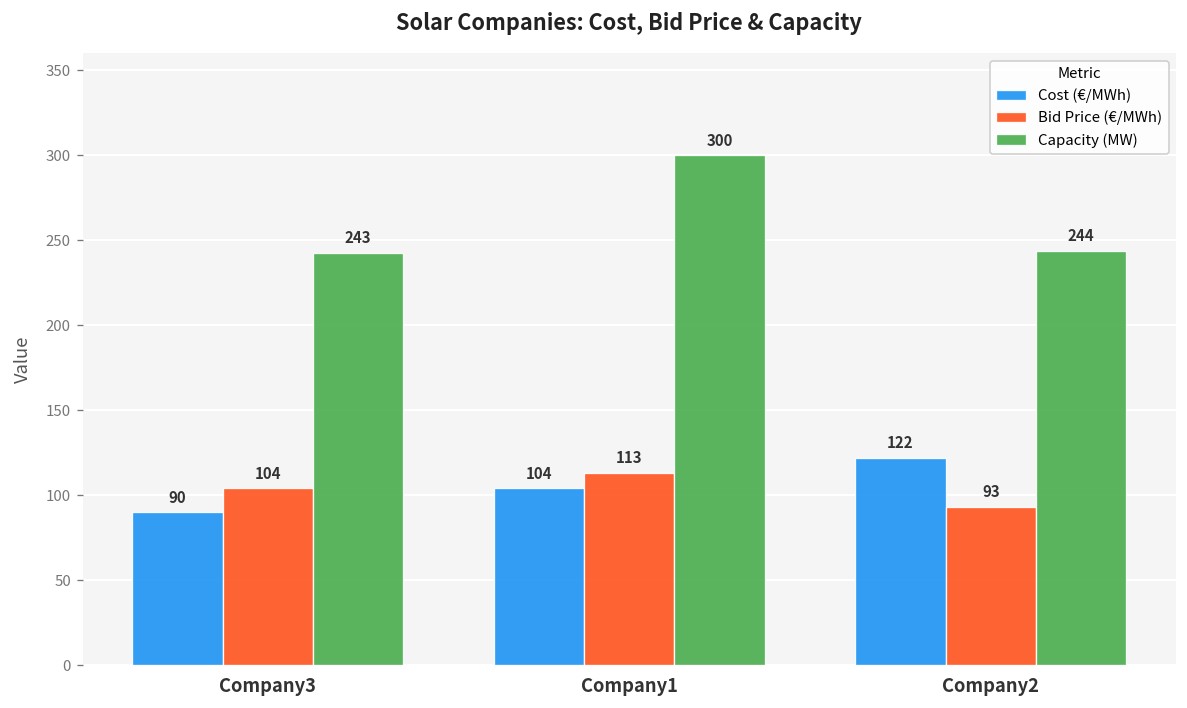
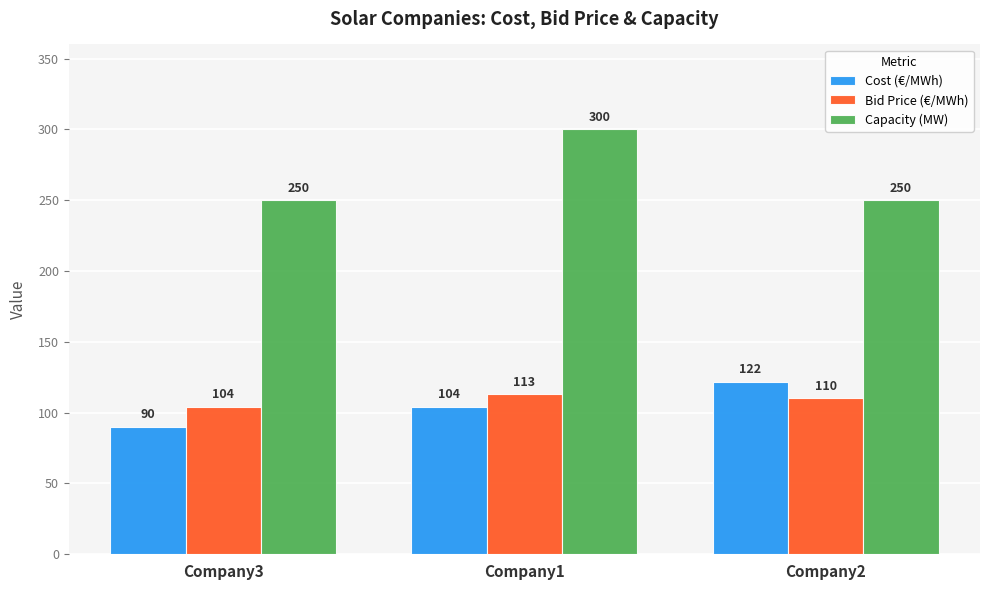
  {
    "Cost (€/MWh)": {
      "Company3": 90,
      "Company1": 104,
      "Company2": 122
    },
    "Bid Price (€/MWh)": {
      "Company3": 104,
      "Company1": 113,
-     "Company2": 93
+     "Company2": 110
    },
    "Capacity (MW)": {
-     "Company3": 243,
+     "Company3": 250,
      "Company1": 300,
-     "Company2": 244
+     "Company2": 250
    }
  }
